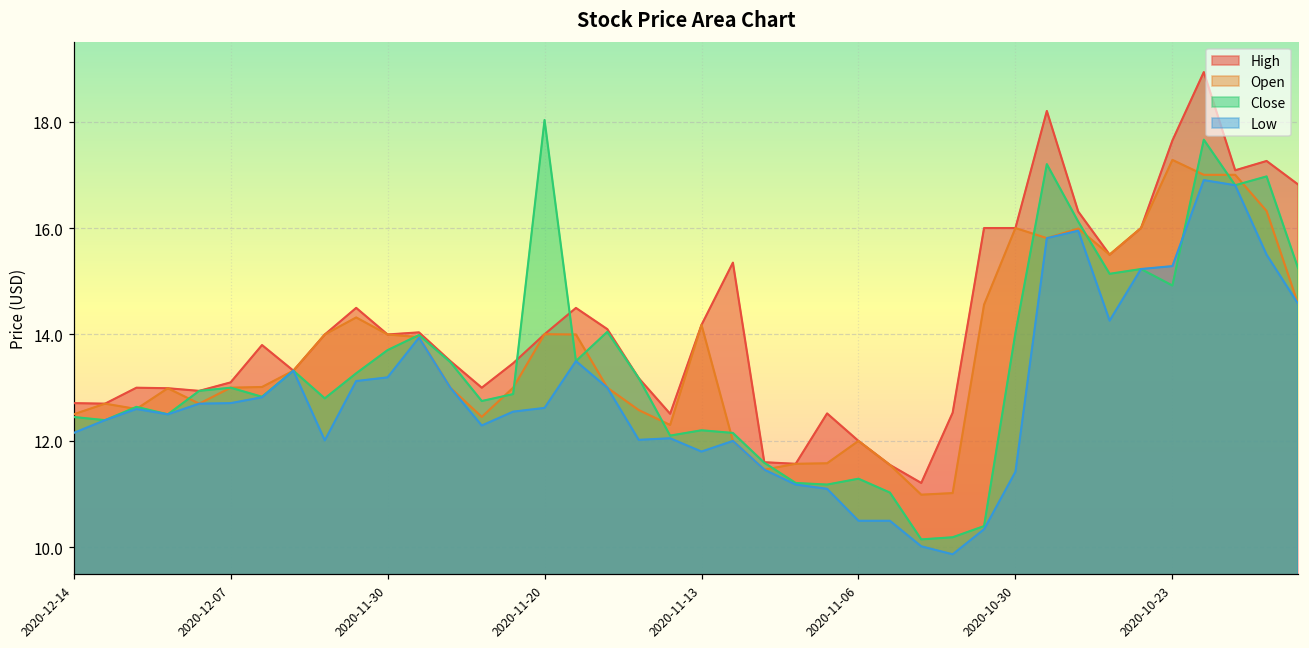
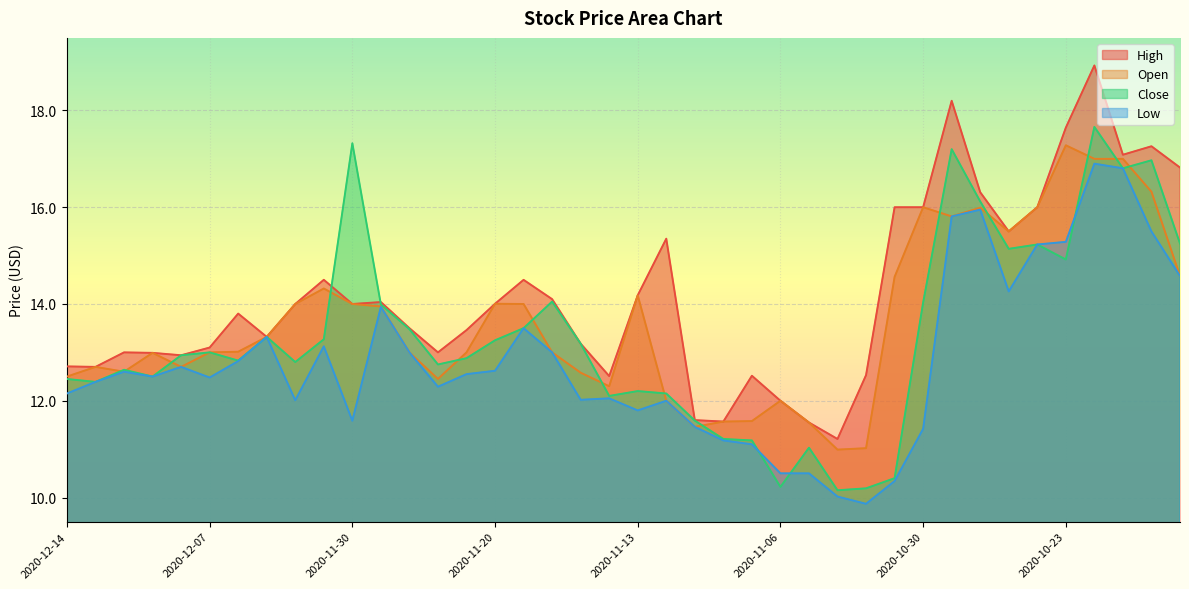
  {
    "Close": {
-     "2020-11-30": 13.7,
-     "2020-11-20": 18.0,
+     "2020-11-30": 17.3,
+     "2020-11-20": 13.3,
      "2020-11-13": 12.2,
-     "2020-11-06": 11.3,
+     "2020-11-06": 10.2,
      "2020-10-30": 14.0,
      "2020-10-23": 14.9
    },
    "Low": {
      "2020-12-14": 12.2,
-     "2020-12-07": 12.7,
-     "2020-11-30": 13.2,
+     "2020-12-07": 12.5,
+     "2020-11-30": 11.6,
      "2020-11-20": 12.6,
      "2020-11-13": 11.8,
      "2020-11-06": 10.5,
      "2020-10-30": 11.4,
      "2020-10-23": 15.3
    }
  }
